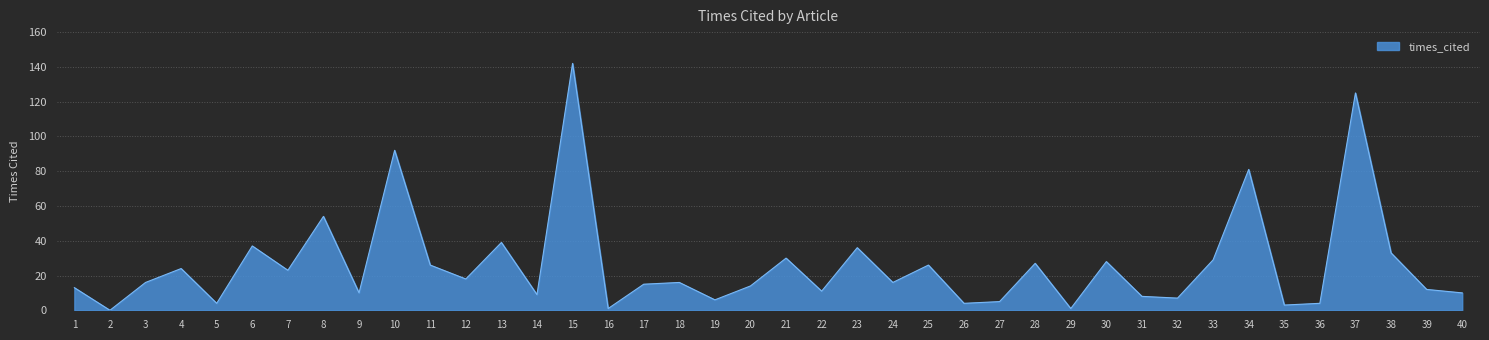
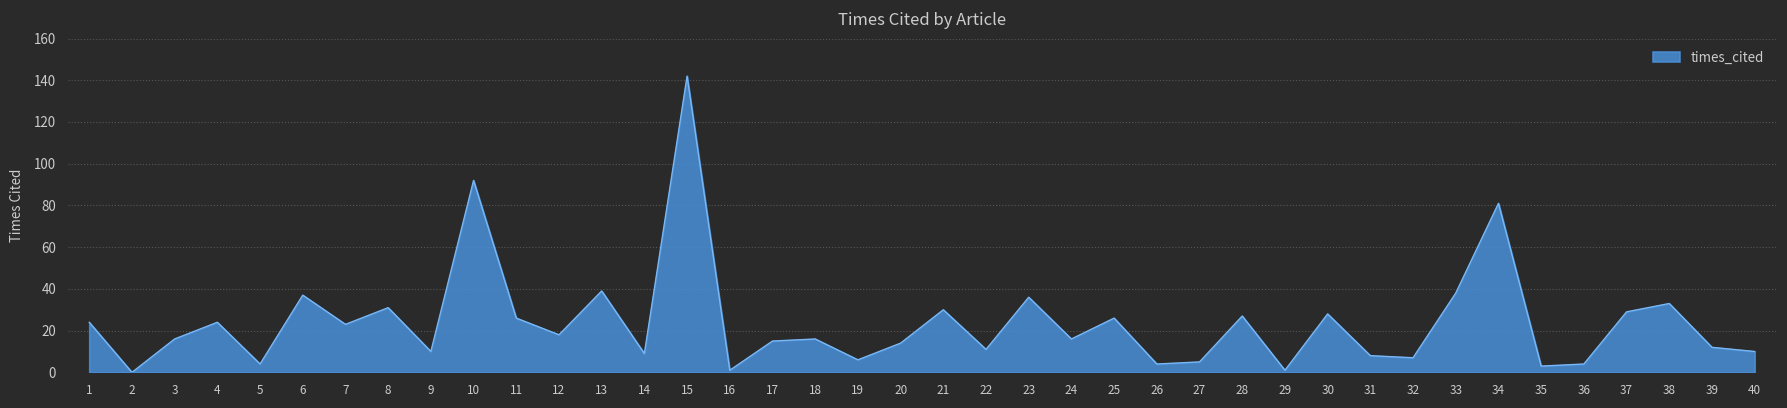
  {
-   "1": 13,
+   "1": 24,
    "2": 0,
    "3": 16,
    "4": 24,
    "5": 4,
    "6": 37,
    "7": 23,
-   "8": 54,
+   "8": 31,
    "9": 10,
    "10": 92,
    "11": 26,
    "12": 18,
    "13": 39,
    "14": 9,
    "15": 142,
    "16": 1,
    "17": 15,
    "18": 16,
    "19": 6,
    "20": 14,
    "21": 30,
    "22": 11,
    "23": 36,
    "24": 16,
    "25": 26,
    "26": 4,
    "27": 5,
    "28": 27,
    "29": 1,
    "30": 28,
    "31": 8,
    "32": 7,
-   "33": 29,
+   "33": 38,
    "34": 81,
    "35": 3,
    "36": 4,
-   "37": 125,
+   "37": 29,
    "38": 33,
    "39": 12,
    "40": 10
  }
